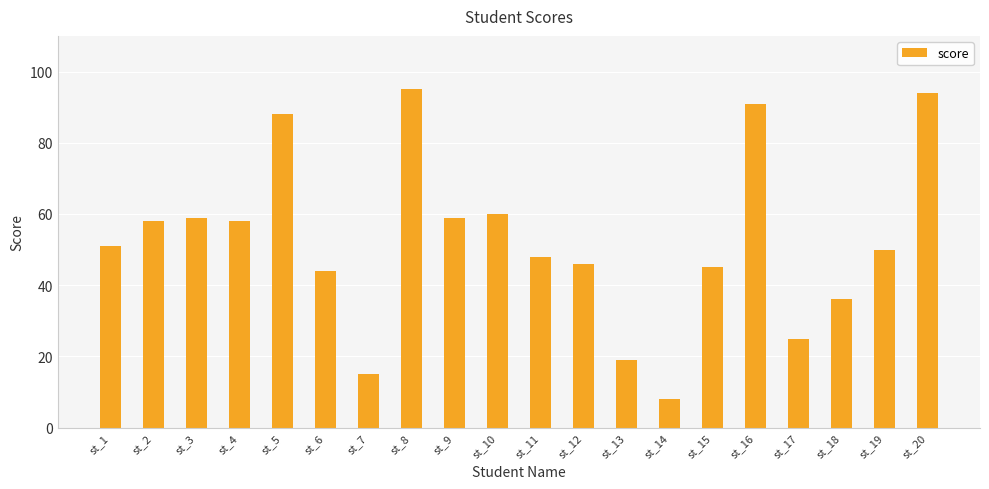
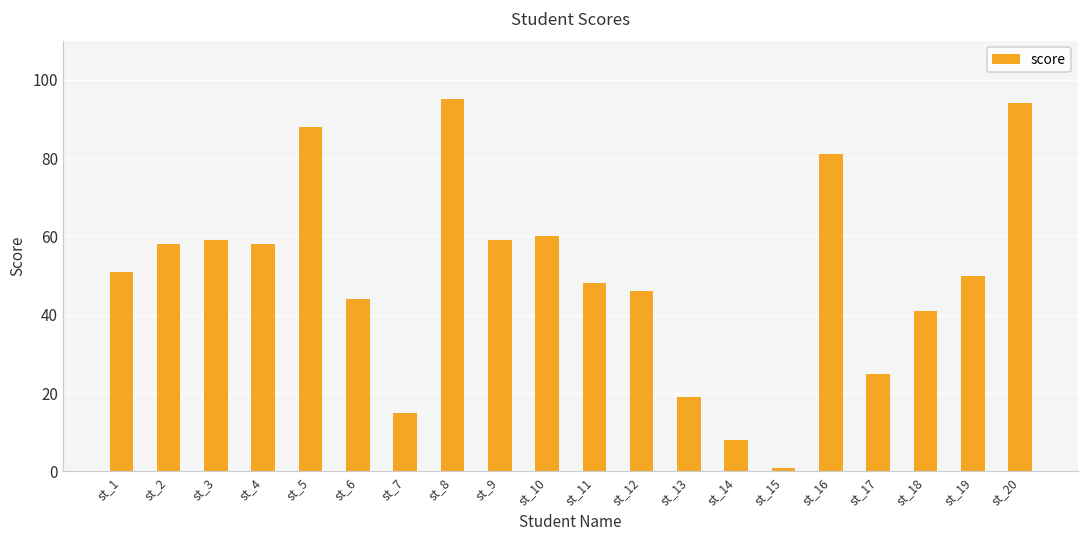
  {
    "st_1": 51,
    "st_2": 58,
    "st_3": 59,
    "st_4": 58,
    "st_5": 88,
    "st_6": 44,
    "st_7": 15,
    "st_8": 95,
    "st_9": 59,
    "st_10": 60,
    "st_11": 48,
    "st_12": 46,
    "st_13": 19,
    "st_14": 8,
-   "st_15": 45,
-   "st_16": 91,
+   "st_15": 1,
+   "st_16": 81,
    "st_17": 25,
-   "st_18": 36,
+   "st_18": 41,
    "st_19": 50,
    "st_20": 94
  }
